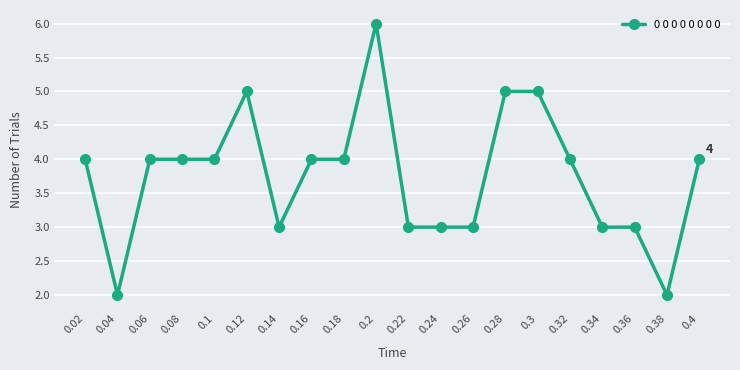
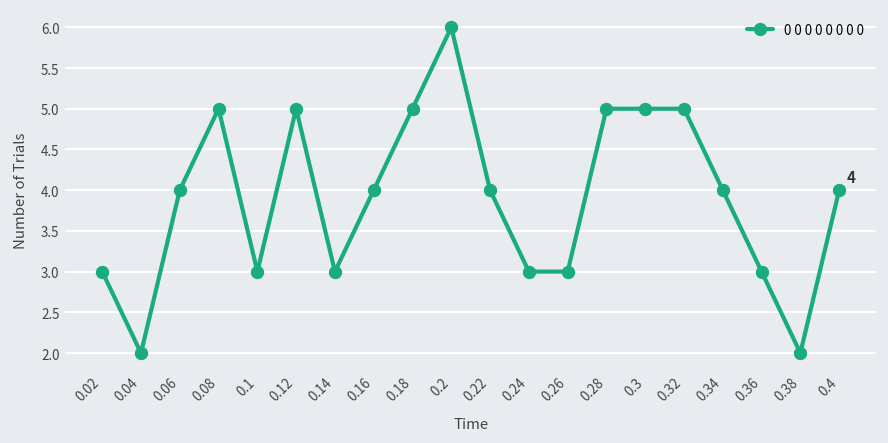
  {
-   "0.02": 4,
+   "0.02": 3,
    "0.04": 2,
    "0.06": 4,
-   "0.08": 4,
-   "0.1": 4,
+   "0.08": 5,
+   "0.1": 3,
    "0.12": 5,
    "0.14": 3,
    "0.16": 4,
-   "0.18": 4,
+   "0.18": 5,
    "0.2": 6,
-   "0.22": 3,
+   "0.22": 4,
    "0.24": 3,
    "0.26": 3,
    "0.28": 5,
    "0.3": 5,
-   "0.32": 4,
-   "0.34": 3,
+   "0.32": 5,
+   "0.34": 4,
    "0.36": 3,
    "0.38": 2
  }
